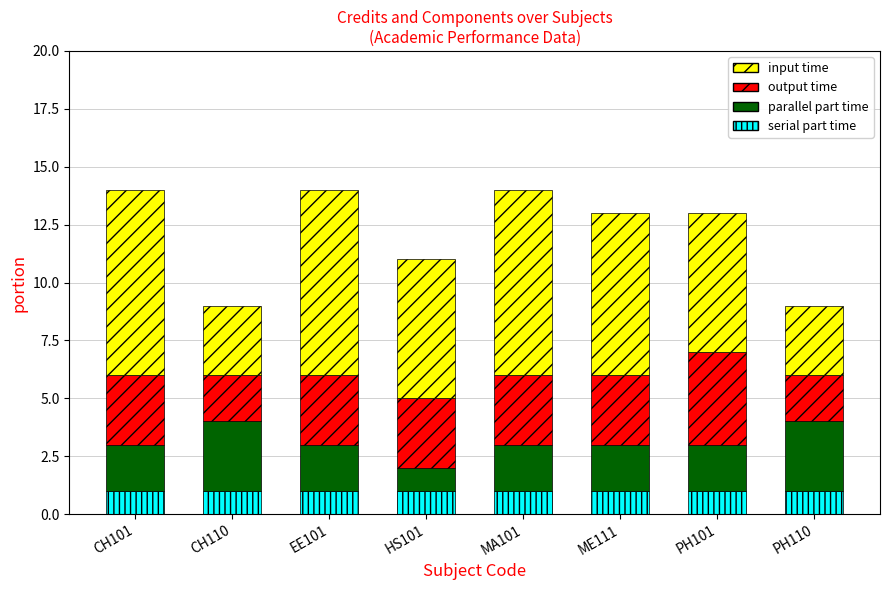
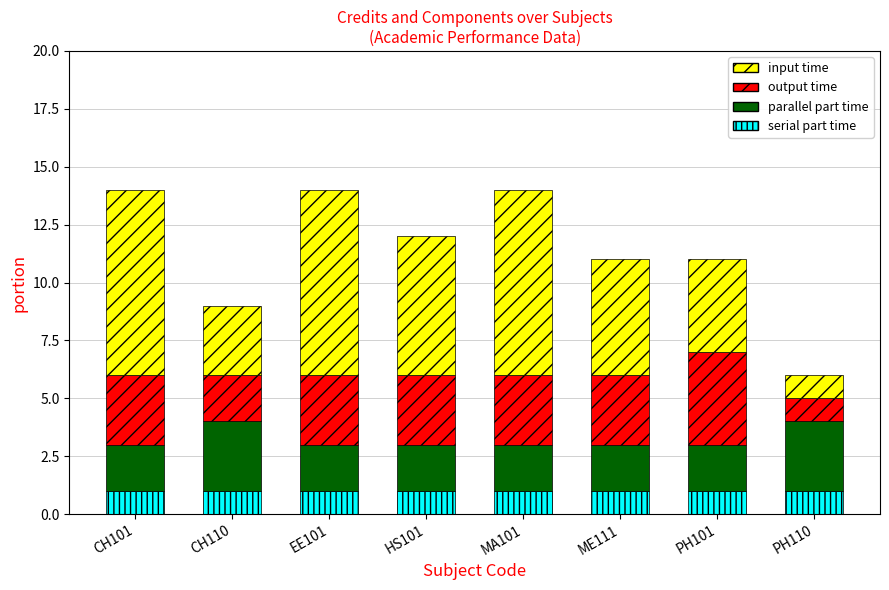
  {
    "serial part time": {
      "CH101": 1,
      "CH110": 1,
      "EE101": 1,
      "HS101": 1,
      "MA101": 1,
      "ME111": 1,
      "PH101": 1,
      "PH110": 1
    },
    "parallel part time": {
-     "HS101": 1
+     "HS101": 2
    },
    "output time": {
      "CH101": 3,
      "CH110": 2,
      "EE101": 3,
      "HS101": 3,
      "MA101": 3,
      "ME111": 3,
      "PH101": 4,
-     "PH110": 2
+     "PH110": 1
    },
    "input time": {
      "CH101": 8,
      "CH110": 3,
      "EE101": 8,
      "HS101": 6,
      "MA101": 8,
-     "ME111": 7,
-     "PH101": 6,
-     "PH110": 3
+     "ME111": 5,
+     "PH101": 4,
+     "PH110": 1
    }
  }
